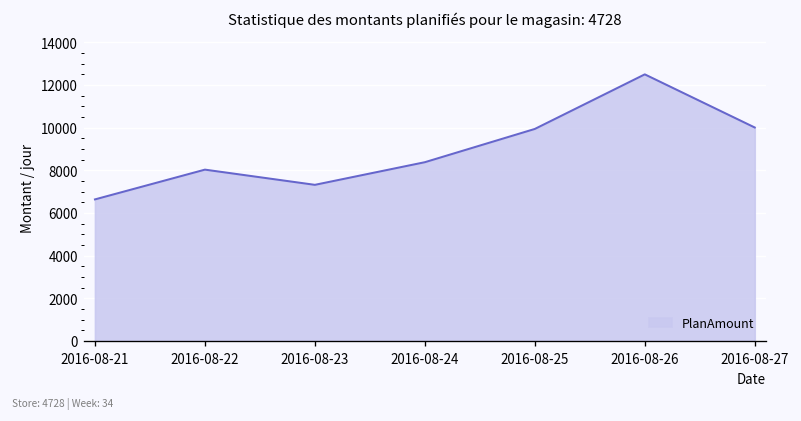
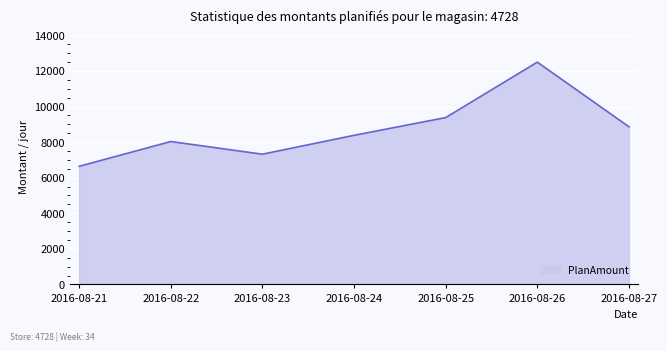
  {
    "2016-08-21": 6600,
    "2016-08-22": 8000,
    "2016-08-23": 7300,
    "2016-08-24": 8400,
-   "2016-08-25": 9900,
+   "2016-08-25": 9400,
    "2016-08-26": 12500,
-   "2016-08-27": 10000
+   "2016-08-27": 8900
  }
